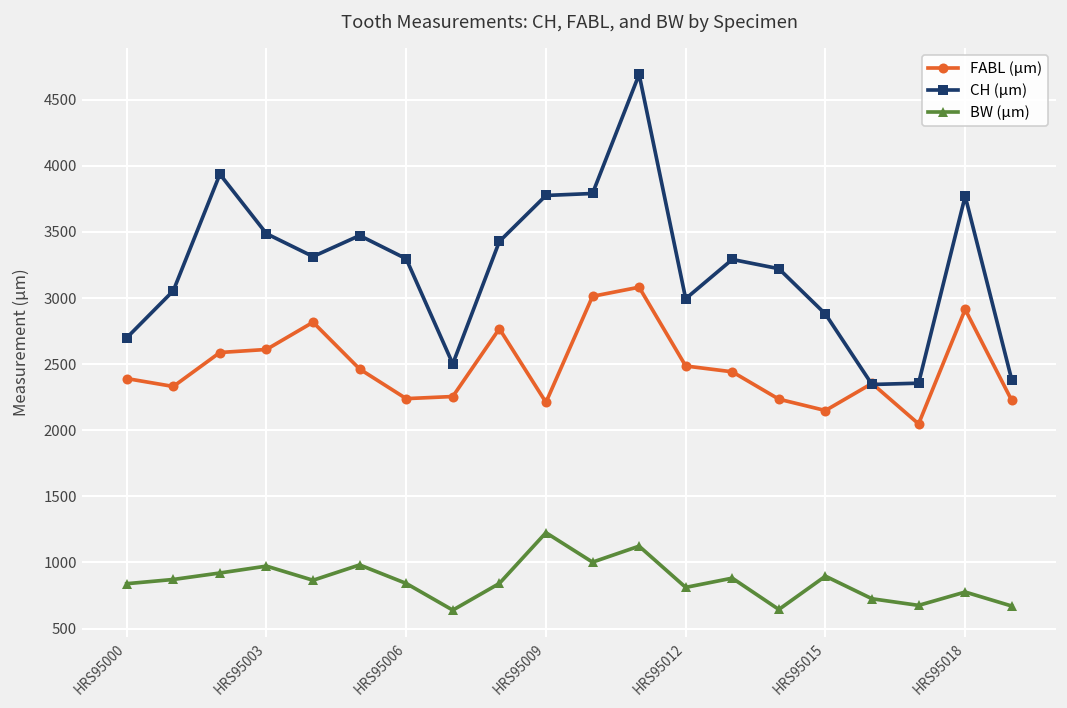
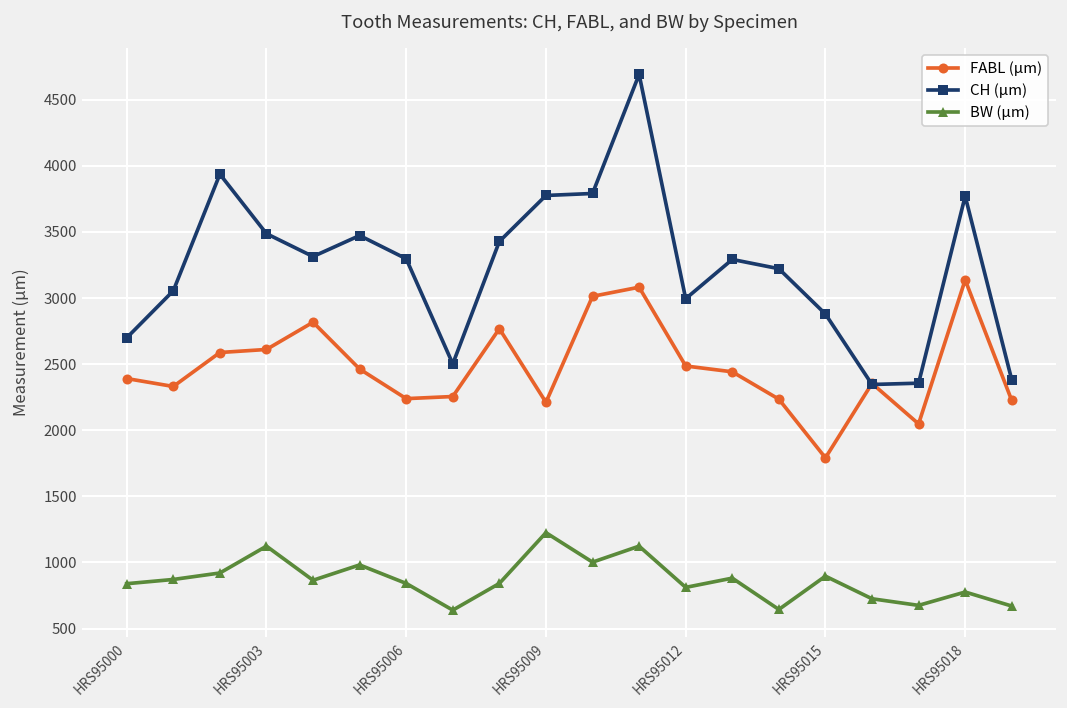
  {
    "FABL (µm)": {
      "HRS95000": 2390,
      "HRS95003": 2610,
      "HRS95006": 2240,
      "HRS95009": 2210,
      "HRS95012": 2490,
-     "HRS95015": 2150,
-     "HRS95018": 2910
+     "HRS95015": 1790,
+     "HRS95018": 3140
    },
    "CH (µm)": {
      "HRS95000": 2700,
      "HRS95003": 3490,
      "HRS95006": 3300,
      "HRS95009": 3780,
      "HRS95012": 3000,
      "HRS95015": 2880,
      "HRS95018": 3770
    },
    "BW (µm)": {
      "HRS95000": 840,
-     "HRS95003": 970,
+     "HRS95003": 1120,
      "HRS95006": 840,
      "HRS95009": 1230,
      "HRS95012": 810,
      "HRS95015": 900,
      "HRS95018": 780
    }
  }
